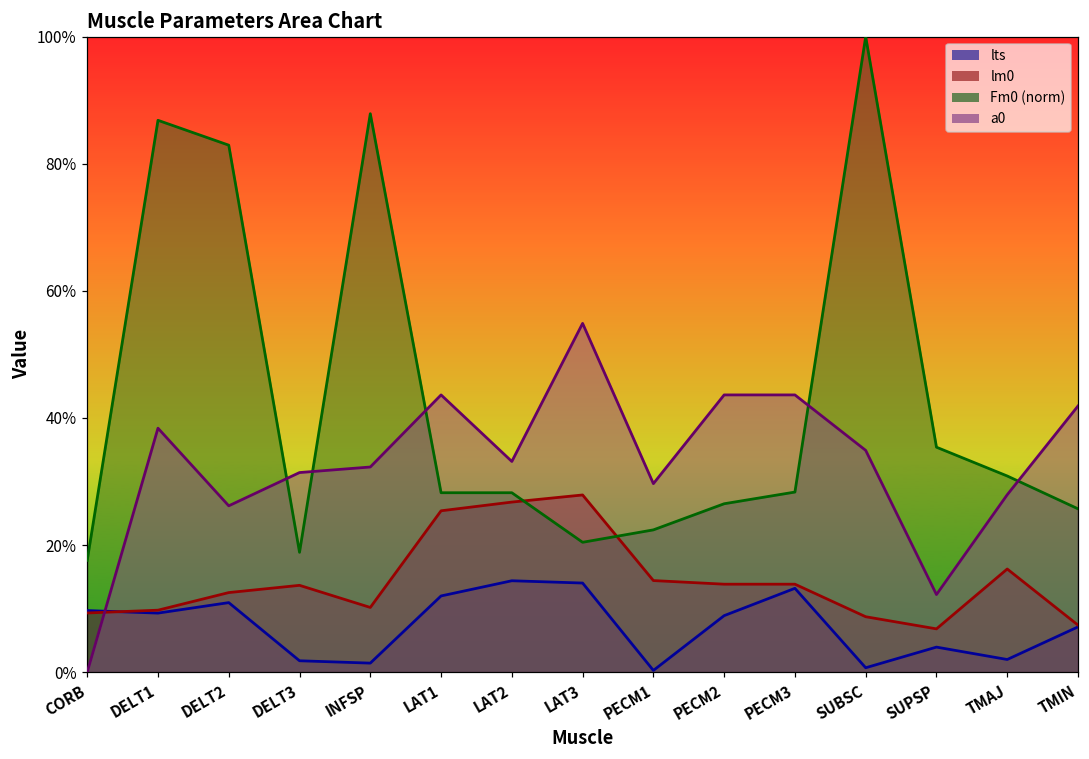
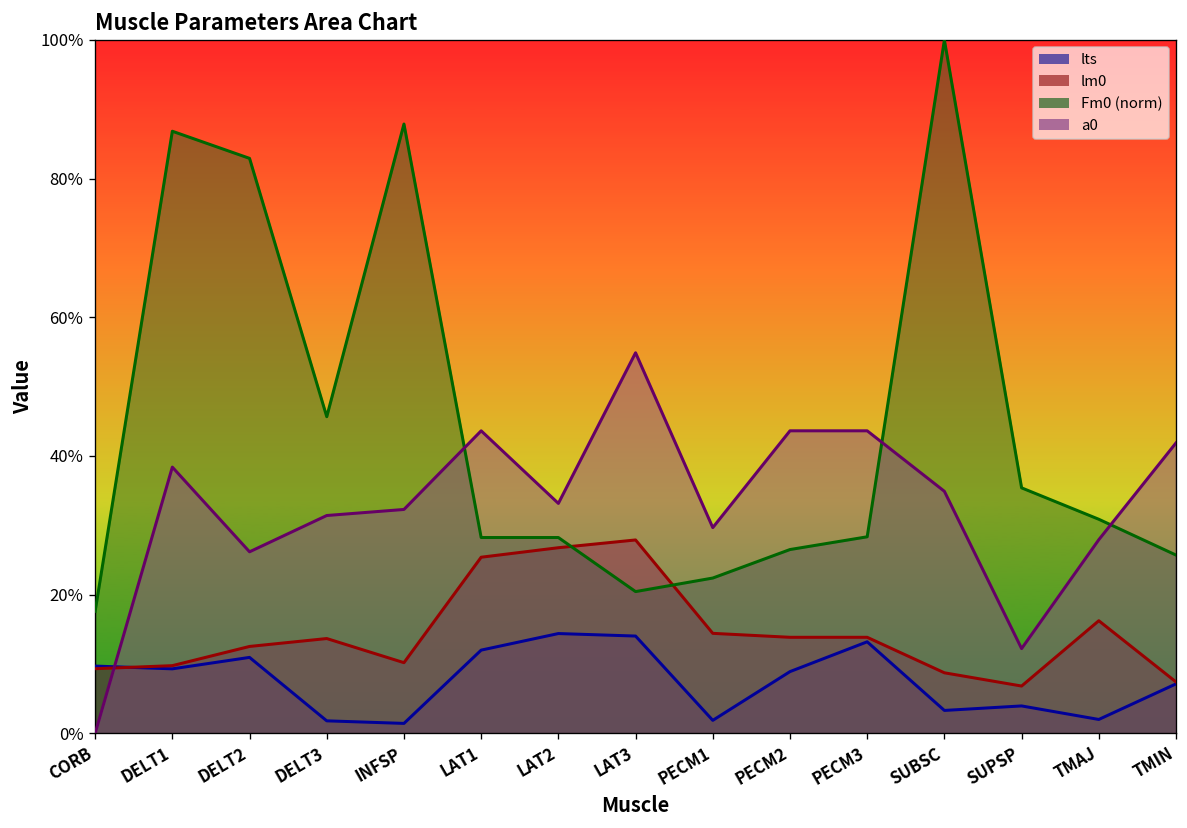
  {
    "lts": {
      "DELT1": "9%",
      "DELT2": "11%",
      "DELT3": "2%",
      "INFSP": "1%",
      "LAT1": "12%",
      "LAT2": "14%",
      "LAT3": "14%",
-     "PECM1": "0%",
+     "PECM1": "2%",
      "PECM2": "9%",
      "PECM3": "13%",
-     "SUBSC": "1%",
+     "SUBSC": "3%",
      "SUPSP": "4%",
      "TMAJ": "2%"
    },
    "lm0": {
      "DELT1": "10%",
      "DELT2": "13%",
      "DELT3": "14%",
      "INFSP": "10%",
      "LAT1": "25%",
      "LAT2": "27%",
      "LAT3": "28%",
      "PECM1": "14%",
      "PECM2": "14%",
      "PECM3": "14%",
      "SUBSC": "9%",
      "SUPSP": "7%",
      "TMAJ": "16%"
    },
    "Fm0 (norm)": {
      "CORB": "18%",
      "DELT1": "87%",
      "DELT2": "83%",
-     "DELT3": "19%",
+     "DELT3": "46%",
      "INFSP": "88%",
      "LAT1": "28%",
      "LAT2": "28%",
      "LAT3": "20%",
      "PECM1": "22%",
      "PECM2": "27%",
      "PECM3": "28%",
      "SUBSC": "100%",
      "SUPSP": "35%",
      "TMAJ": "31%",
      "TMIN": "26%"
    },
    "a0": {
      "CORB": "0%",
      "DELT1": "38%",
      "DELT2": "26%",
      "DELT3": "31%",
      "INFSP": "32%",
      "LAT1": "44%",
      "LAT2": "33%",
      "LAT3": "55%",
      "PECM1": "30%",
      "PECM2": "44%",
      "PECM3": "44%",
      "SUBSC": "35%",
      "SUPSP": "12%",
      "TMAJ": "28%",
      "TMIN": "42%"
    }
  }
